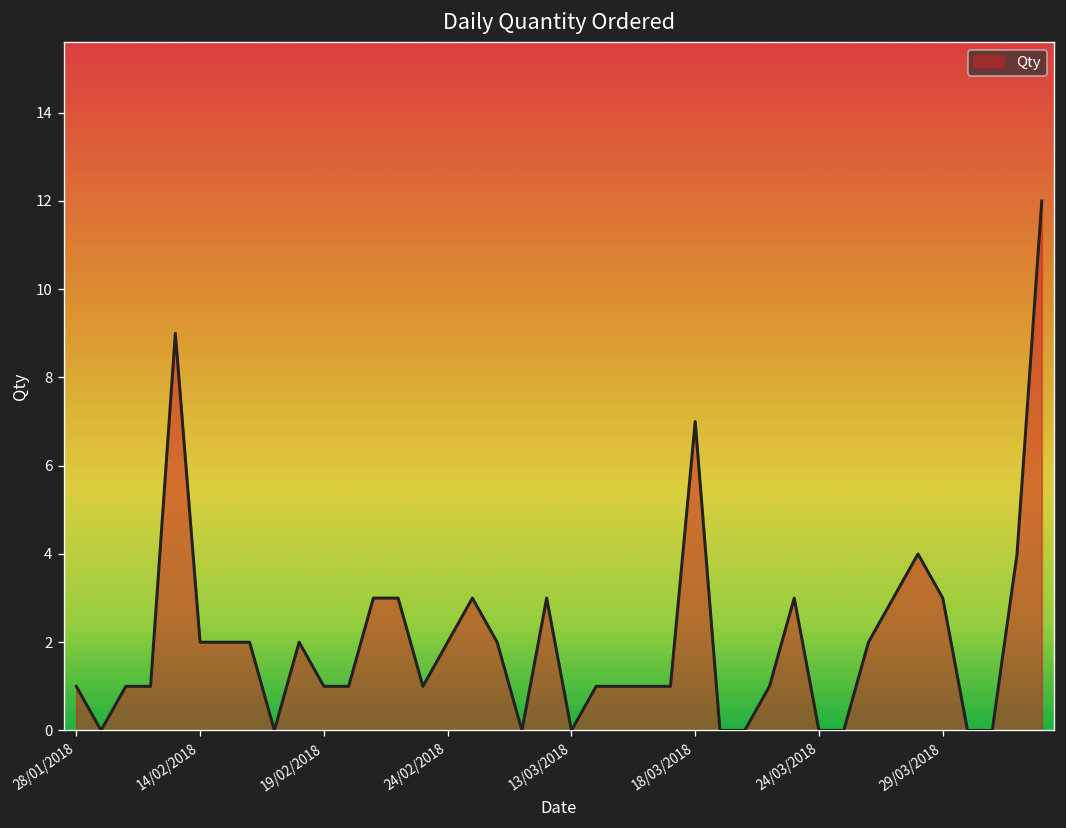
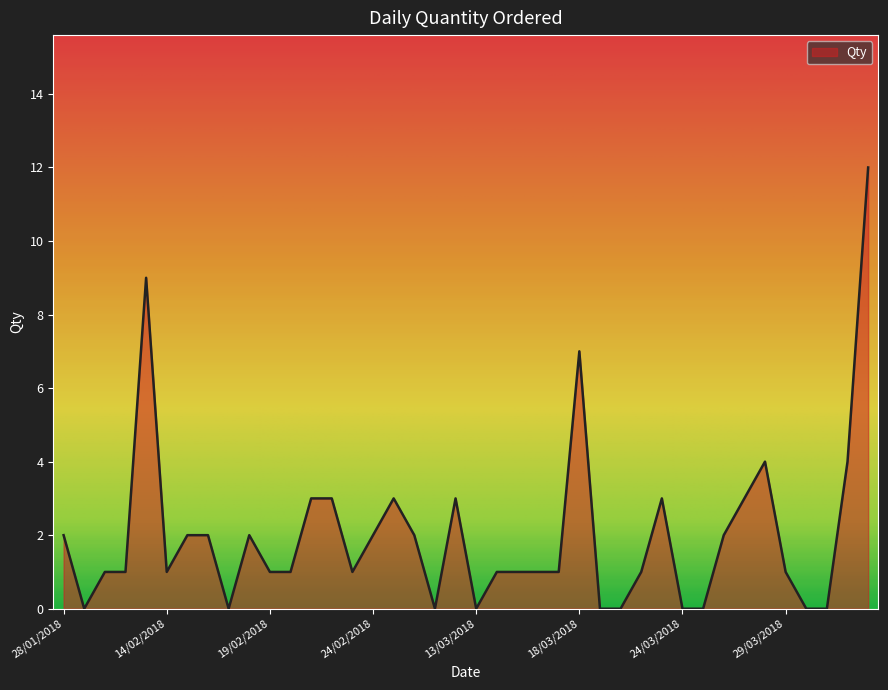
  {
-   "28/01/2018": 1,
-   "14/02/2018": 2,
+   "28/01/2018": 2,
+   "14/02/2018": 1,
    "19/02/2018": 1,
    "24/02/2018": 2,
    "13/03/2018": 0,
    "18/03/2018": 7,
    "24/03/2018": 0,
-   "29/03/2018": 3
+   "29/03/2018": 1
  }
